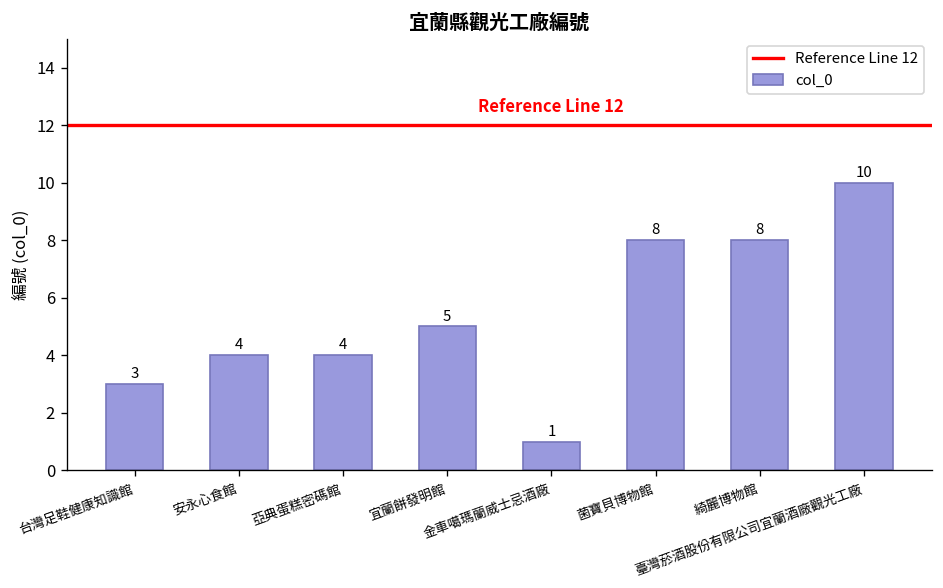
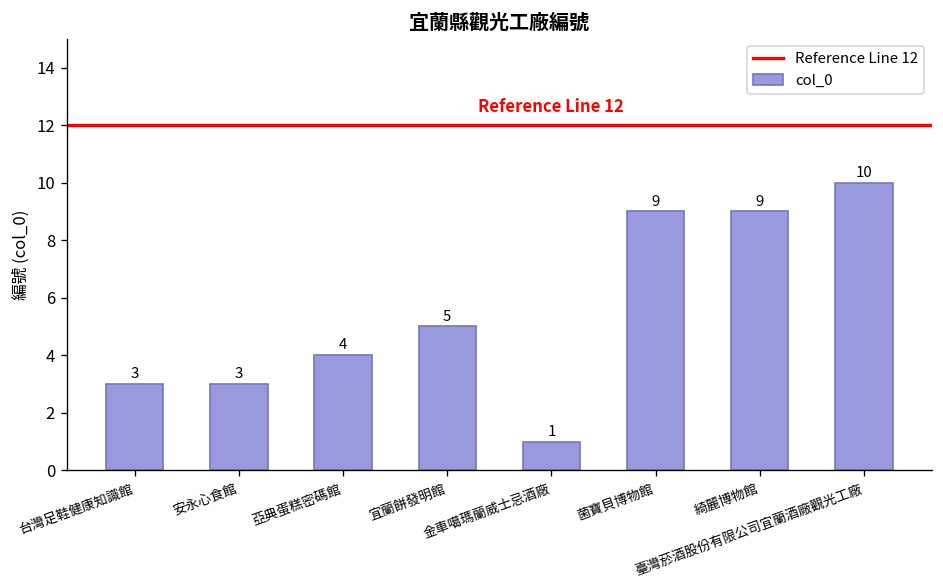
  {
    "台灣足鞋健康知識館": 3,
-   "安永心食館": 4,
+   "安永心食館": 3,
    "亞典蛋糕密碼館": 4,
    "宜蘭餅發明館": 5,
    "金車噶瑪蘭威士忌酒廠": 1,
-   "菌寶貝博物館": 8,
-   "綺麗博物館": 8,
+   "菌寶貝博物館": 9,
+   "綺麗博物館": 9,
    "臺灣菸酒股份有限公司宜蘭酒廠觀光工廠": 10
  }
